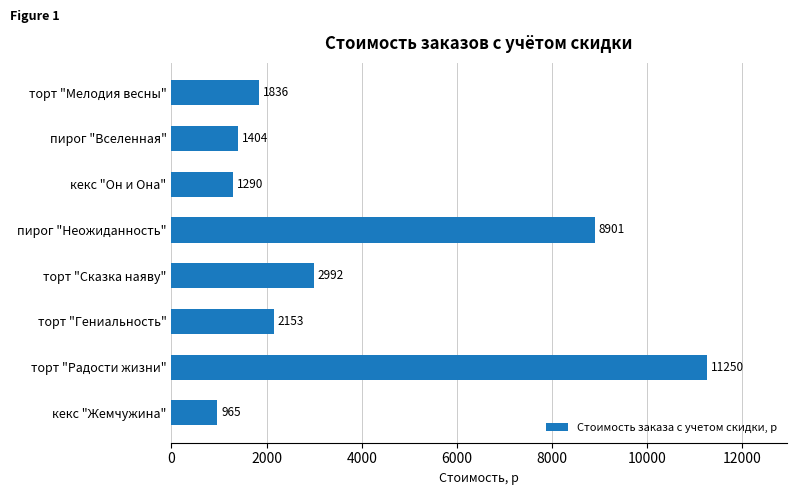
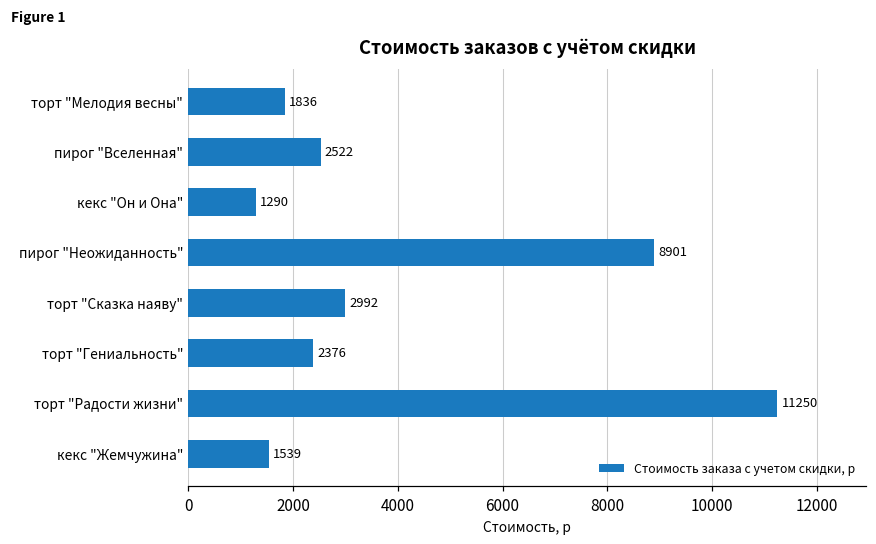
  {
    "торт \"Мелодия весны\"": 1836,
-   "пирог \"Вселенная\"": 1404,
+   "пирог \"Вселенная\"": 2522,
    "кекс \"Он и Она\"": 1290,
    "пирог \"Неожиданность\"": 8901,
    "торт \"Сказка наяву\"": 2992,
-   "торт \"Гениальность\"": 2153,
+   "торт \"Гениальность\"": 2376,
    "торт \"Радости жизни\"": 11250,
-   "кекс \"Жемчужина\"": 965
+   "кекс \"Жемчужина\"": 1539
  }
